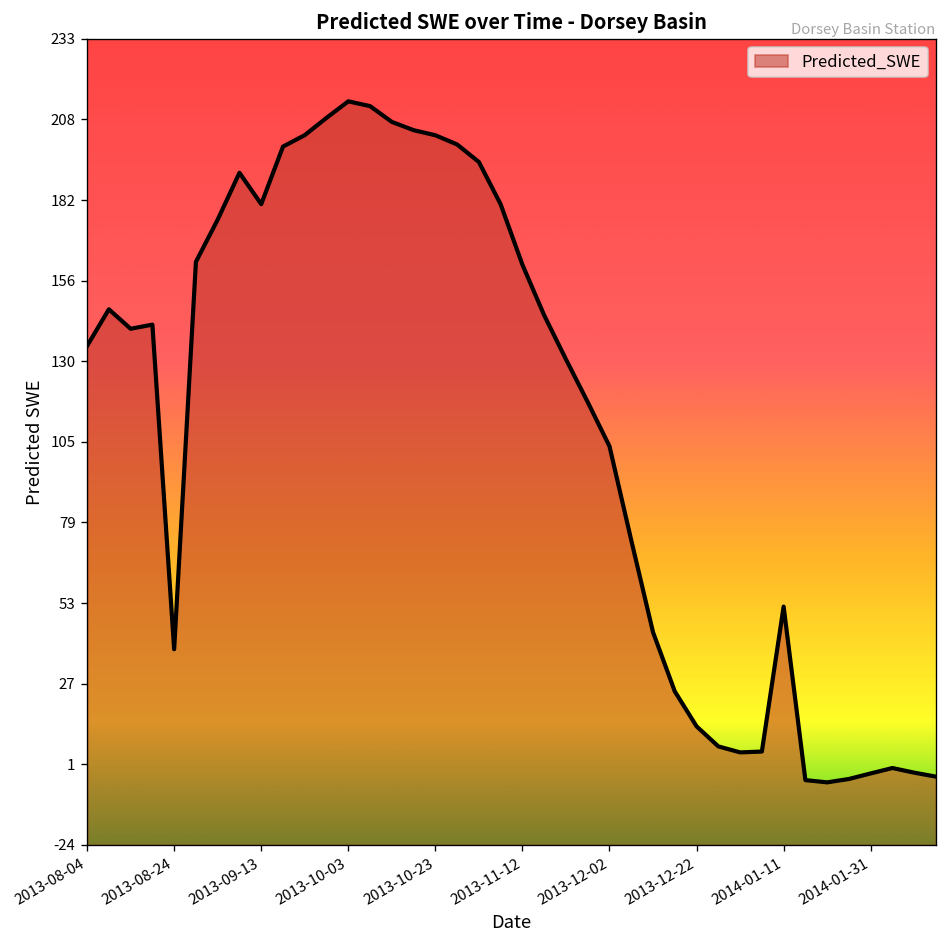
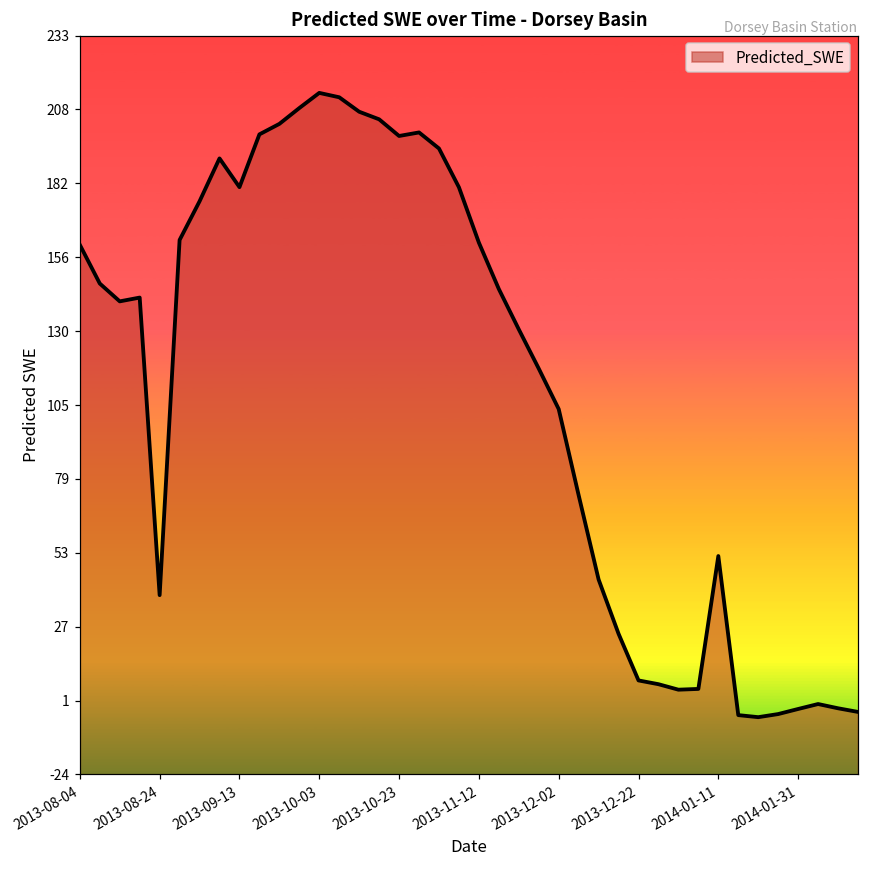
  {
-   "2013-08-04": 135,
+   "2013-08-04": 160,
    "2013-08-24": 38,
    "2013-09-13": 181,
    "2013-10-03": 213,
-   "2013-10-23": 203,
+   "2013-10-23": 198,
    "2013-11-12": 161,
    "2013-12-02": 103,
-   "2013-12-22": 14,
+   "2013-12-22": 9,
    "2014-01-11": 52,
    "2014-01-31": -1
  }
